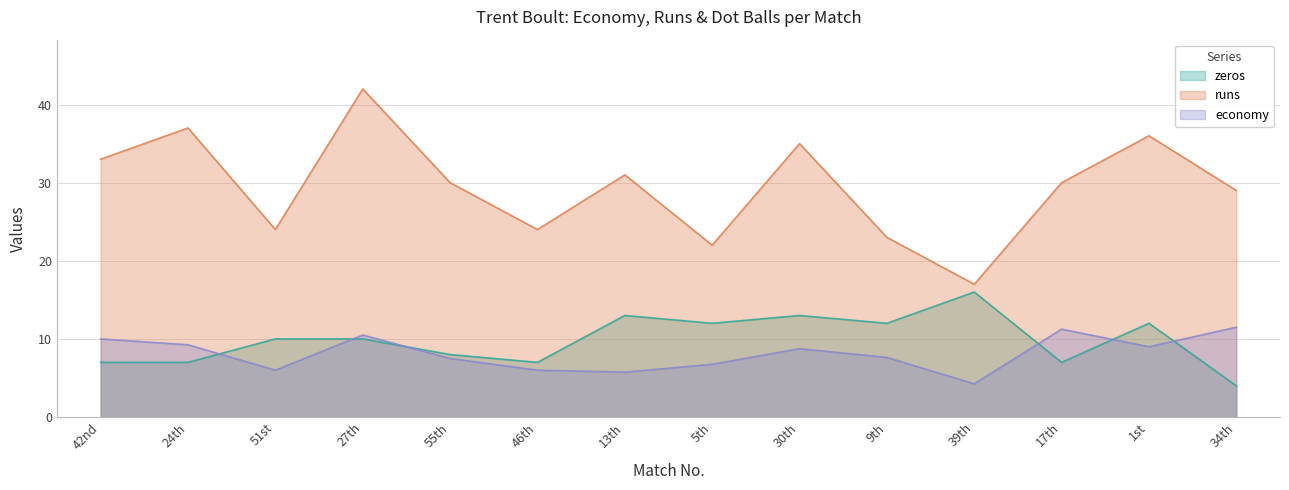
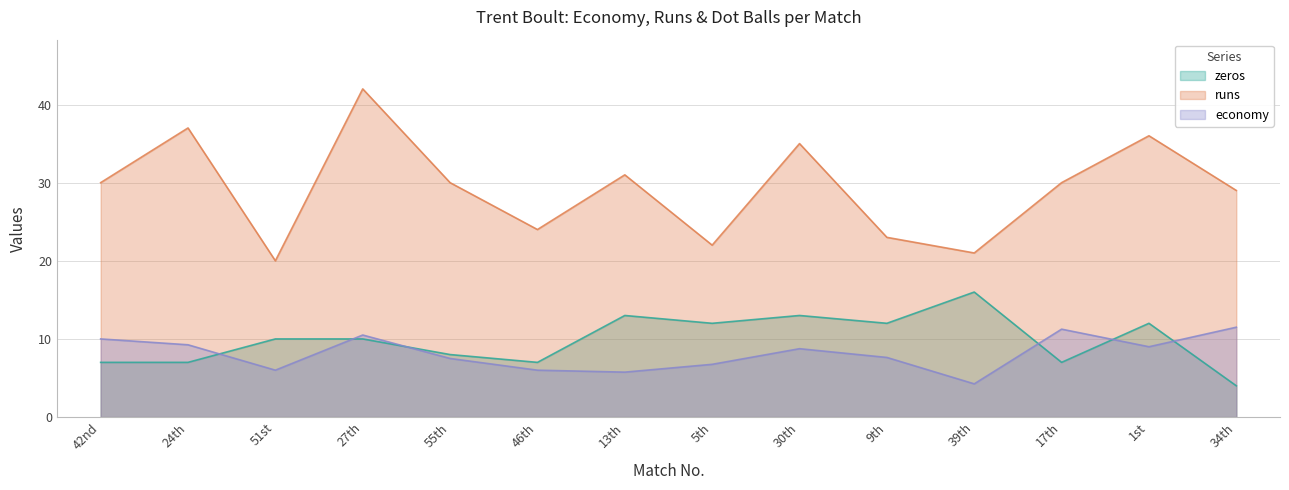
  {
    "runs": {
-     "42nd": 33,
+     "42nd": 30,
      "24th": 37,
-     "51st": 24,
+     "51st": 20,
      "27th": 42,
      "55th": 30,
      "46th": 24,
      "13th": 31,
      "5th": 22,
      "30th": 35,
      "9th": 23,
-     "39th": 17,
+     "39th": 21,
      "17th": 30,
      "1st": 36,
      "34th": 29
    }
  }
